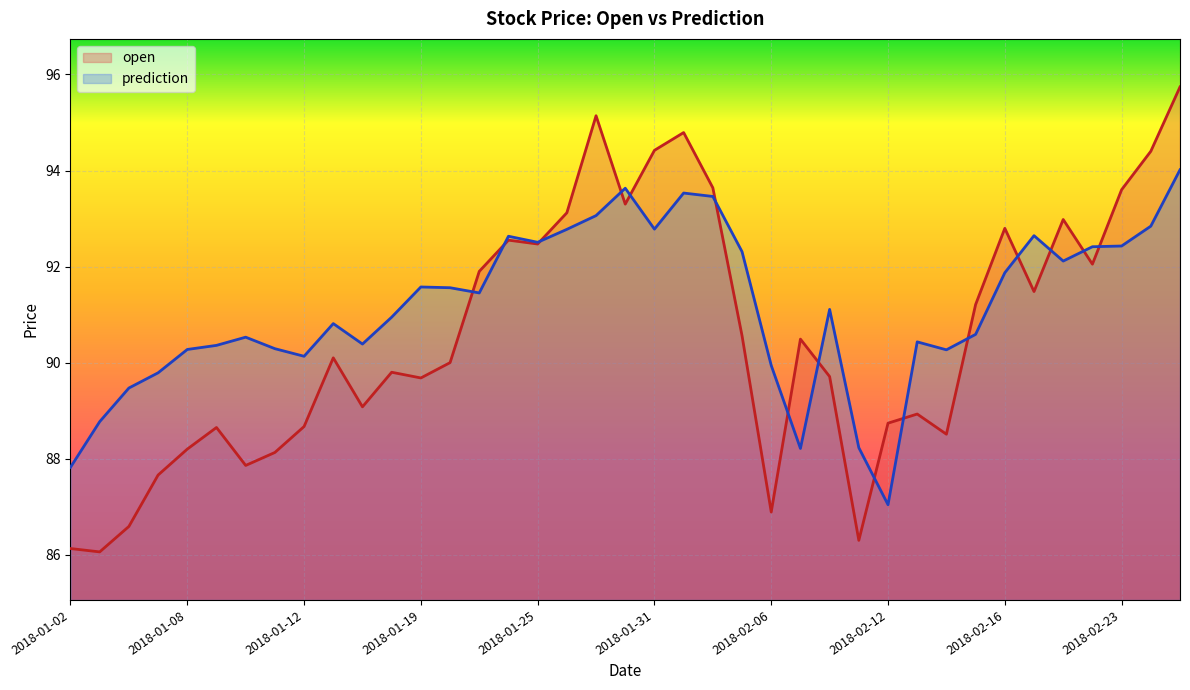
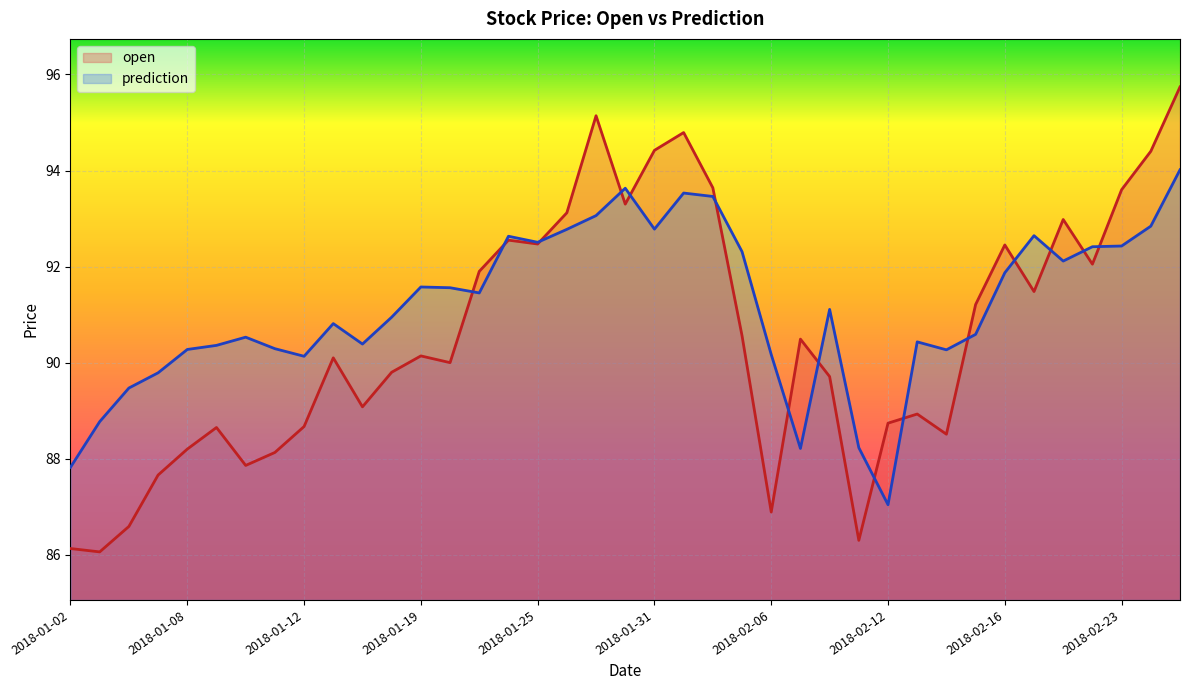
  {
    "open": {
      "2018-01-02": 86.1,
      "2018-01-08": 88.2,
      "2018-01-12": 88.7,
-     "2018-01-19": 89.7,
+     "2018-01-19": 90.1,
      "2018-01-31": 94.4,
      "2018-02-06": 86.9,
      "2018-02-12": 88.7,
-     "2018-02-16": 92.8,
+     "2018-02-16": 92.4,
      "2018-02-23": 93.6
    },
    "prediction": {
      "2018-01-02": 87.8,
      "2018-01-08": 90.3,
      "2018-01-12": 90.1,
      "2018-01-19": 91.6,
      "2018-01-31": 92.8,
-     "2018-02-06": 89.9,
+     "2018-02-06": 90.2,
      "2018-02-12": 87.0,
      "2018-02-16": 91.9,
      "2018-02-23": 92.4
    }
  }
